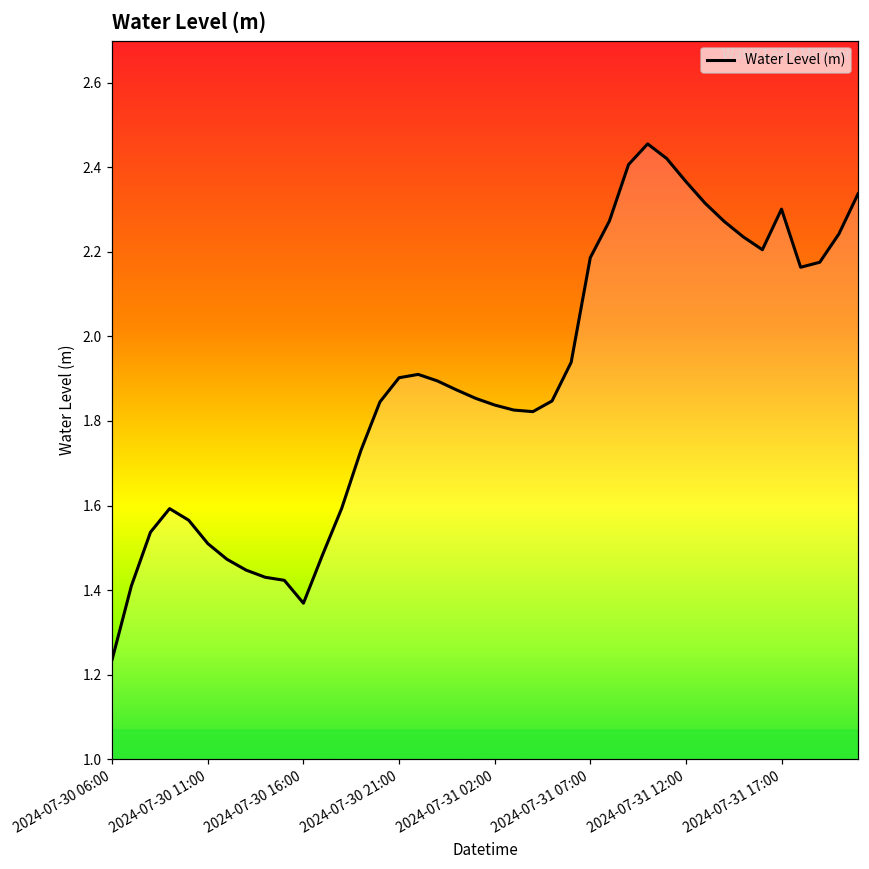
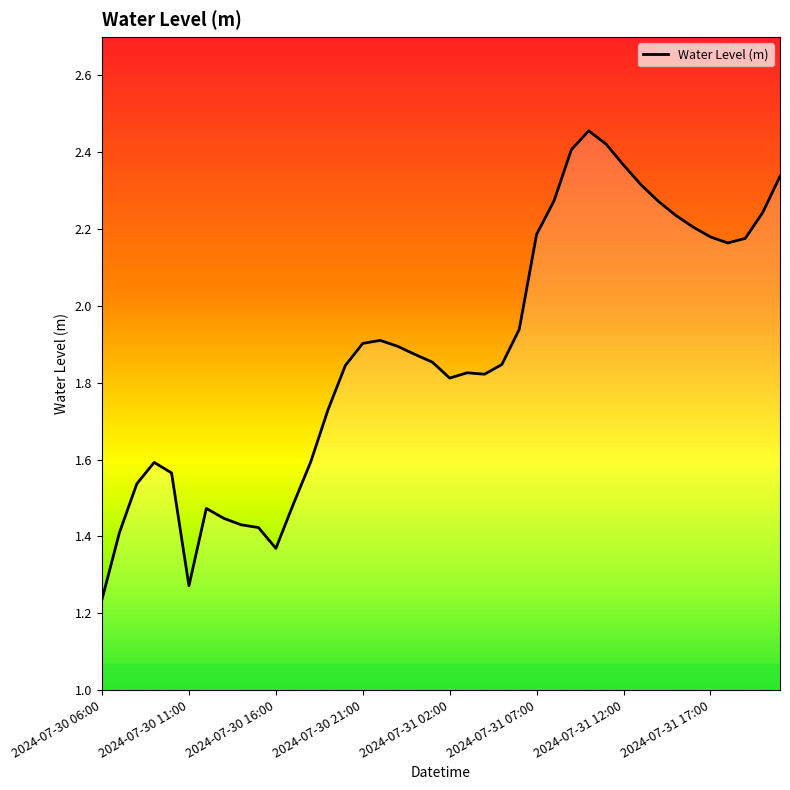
  {
    "2024-07-30 06:00": 1.24,
-   "2024-07-30 11:00": 1.51,
+   "2024-07-30 11:00": 1.27,
    "2024-07-30 16:00": 1.37,
    "2024-07-30 21:00": 1.90,
-   "2024-07-31 02:00": 1.84,
+   "2024-07-31 02:00": 1.81,
    "2024-07-31 07:00": 2.19,
    "2024-07-31 12:00": 2.37,
-   "2024-07-31 17:00": 2.30
+   "2024-07-31 17:00": 2.18
  }
